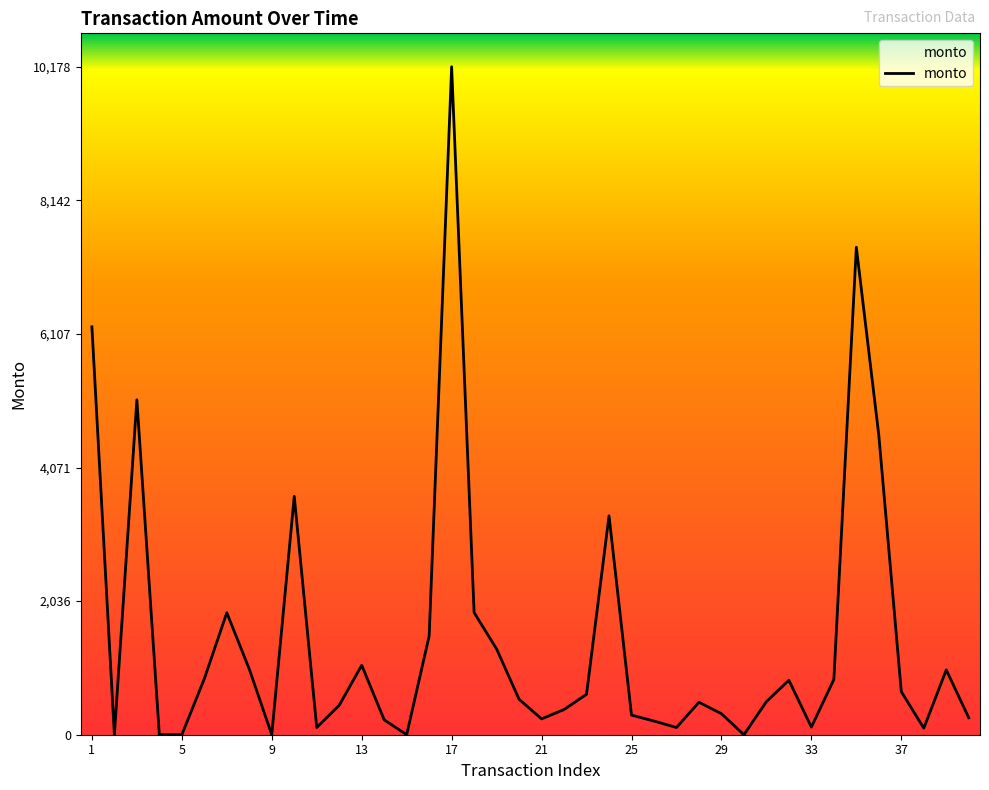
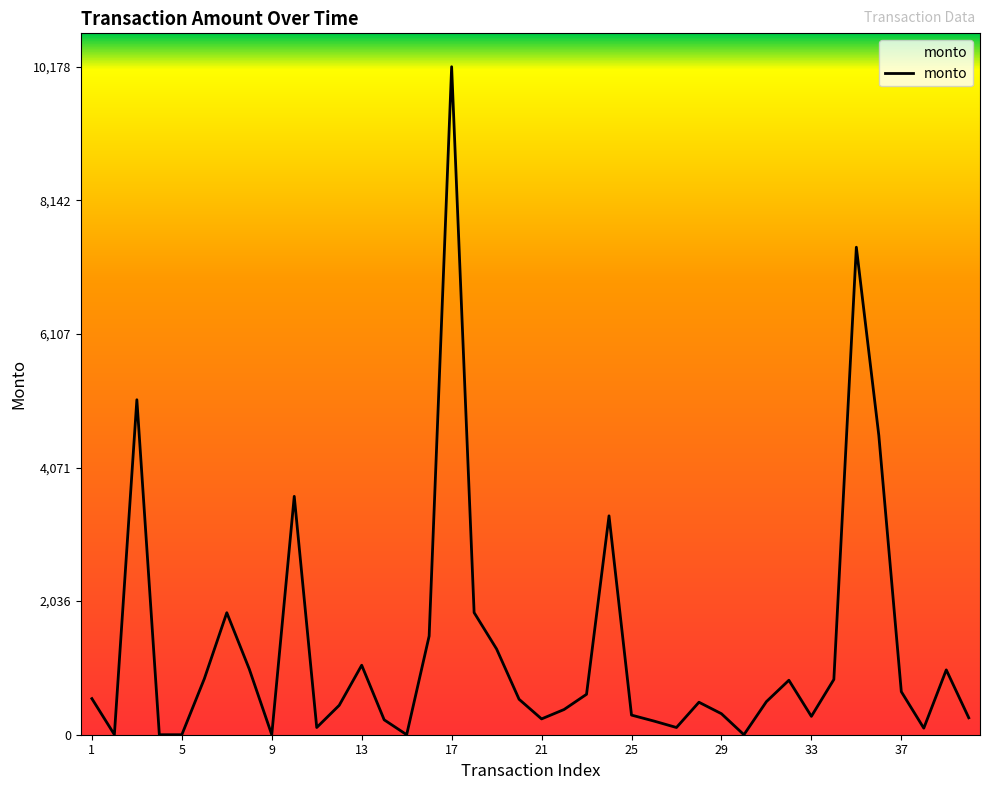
  {
-   "1": "6,200",
+   "1": "600",
    "5": "0",
    "9": "0",
    "13": "1,100",
    "17": "10,200",
    "21": "200",
    "25": "300",
    "29": "300",
-   "33": "100",
+   "33": "300",
    "37": "700"
  }
